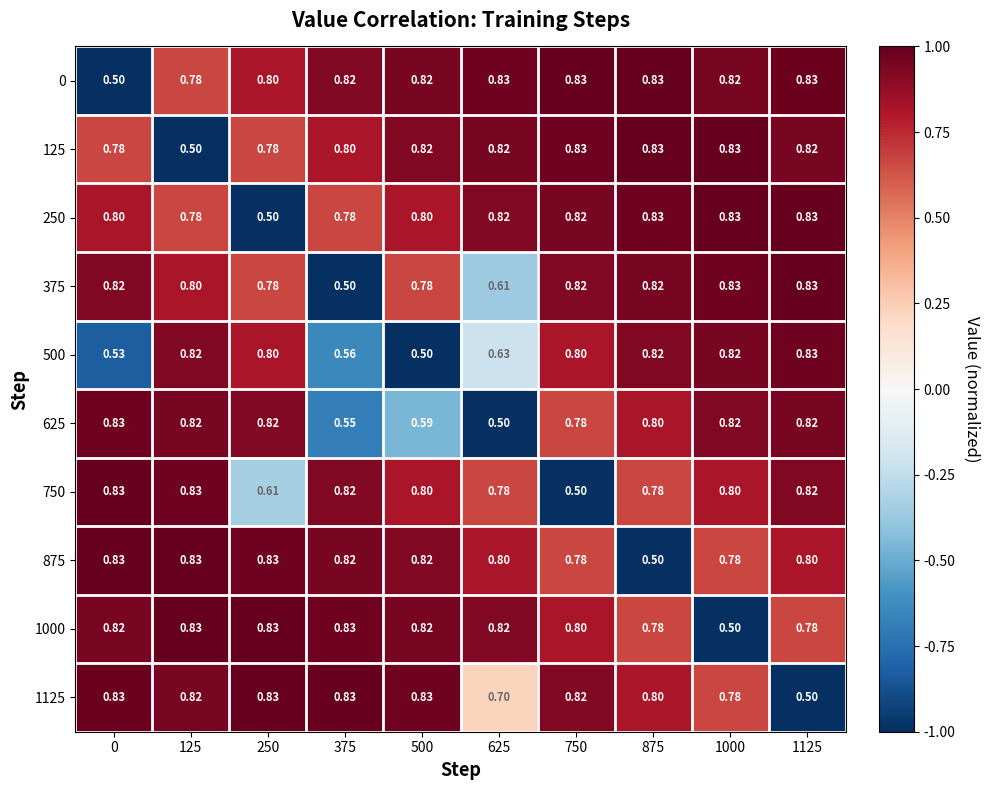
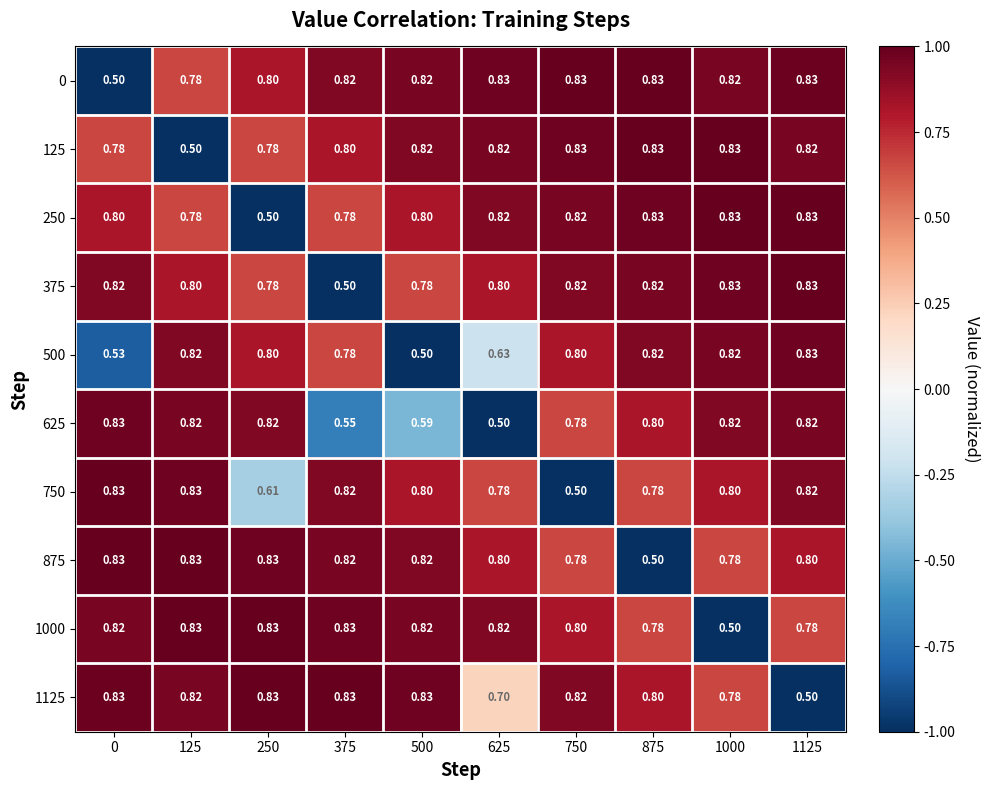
  {
    "0": {
      "0": 0.50,
      "125": 0.78,
      "250": 0.80,
      "375": 0.82,
      "500": 0.82,
      "625": 0.83,
      "750": 0.83,
      "875": 0.83,
      "1000": 0.82,
      "1125": 0.83
    },
    "125": {
      "0": 0.78,
      "125": 0.50,
      "250": 0.78,
      "375": 0.80,
      "500": 0.82,
      "625": 0.82,
      "750": 0.83,
      "875": 0.83,
      "1000": 0.83,
      "1125": 0.82
    },
    "250": {
      "0": 0.80,
      "125": 0.78,
      "250": 0.50,
      "375": 0.78,
      "500": 0.80,
      "625": 0.82,
      "750": 0.82,
      "875": 0.83,
      "1000": 0.83,
      "1125": 0.83
    },
    "375": {
      "0": 0.82,
      "125": 0.80,
      "250": 0.78,
      "375": 0.50,
      "500": 0.78,
-     "625": 0.61,
+     "625": 0.80,
      "750": 0.82,
      "875": 0.82,
      "1000": 0.83,
      "1125": 0.83
    },
    "500": {
      "0": 0.53,
      "125": 0.82,
      "250": 0.80,
-     "375": 0.56,
+     "375": 0.78,
      "500": 0.50,
      "625": 0.63,
      "750": 0.80,
      "875": 0.82,
      "1000": 0.82,
      "1125": 0.83
    },
    "625": {
      "0": 0.83,
      "125": 0.82,
      "250": 0.82,
      "375": 0.55,
      "500": 0.59,
      "625": 0.50,
      "750": 0.78,
      "875": 0.80,
      "1000": 0.82,
      "1125": 0.82
    },
    "750": {
      "0": 0.83,
      "125": 0.83,
      "250": 0.61,
      "375": 0.82,
      "500": 0.80,
      "625": 0.78,
      "750": 0.50,
      "875": 0.78,
      "1000": 0.80,
      "1125": 0.82
    },
    "875": {
      "0": 0.83,
      "125": 0.83,
      "250": 0.83,
      "375": 0.82,
      "500": 0.82,
      "625": 0.80,
      "750": 0.78,
      "875": 0.50,
      "1000": 0.78,
      "1125": 0.80
    },
    "1000": {
      "0": 0.82,
      "125": 0.83,
      "250": 0.83,
      "375": 0.83,
      "500": 0.82,
      "625": 0.82,
      "750": 0.80,
      "875": 0.78,
      "1000": 0.50,
      "1125": 0.78
    },
    "1125": {
      "0": 0.83,
      "125": 0.82,
      "250": 0.83,
      "375": 0.83,
      "500": 0.83,
      "625": 0.70,
      "750": 0.82,
      "875": 0.80,
      "1000": 0.78,
      "1125": 0.50
    }
  }
